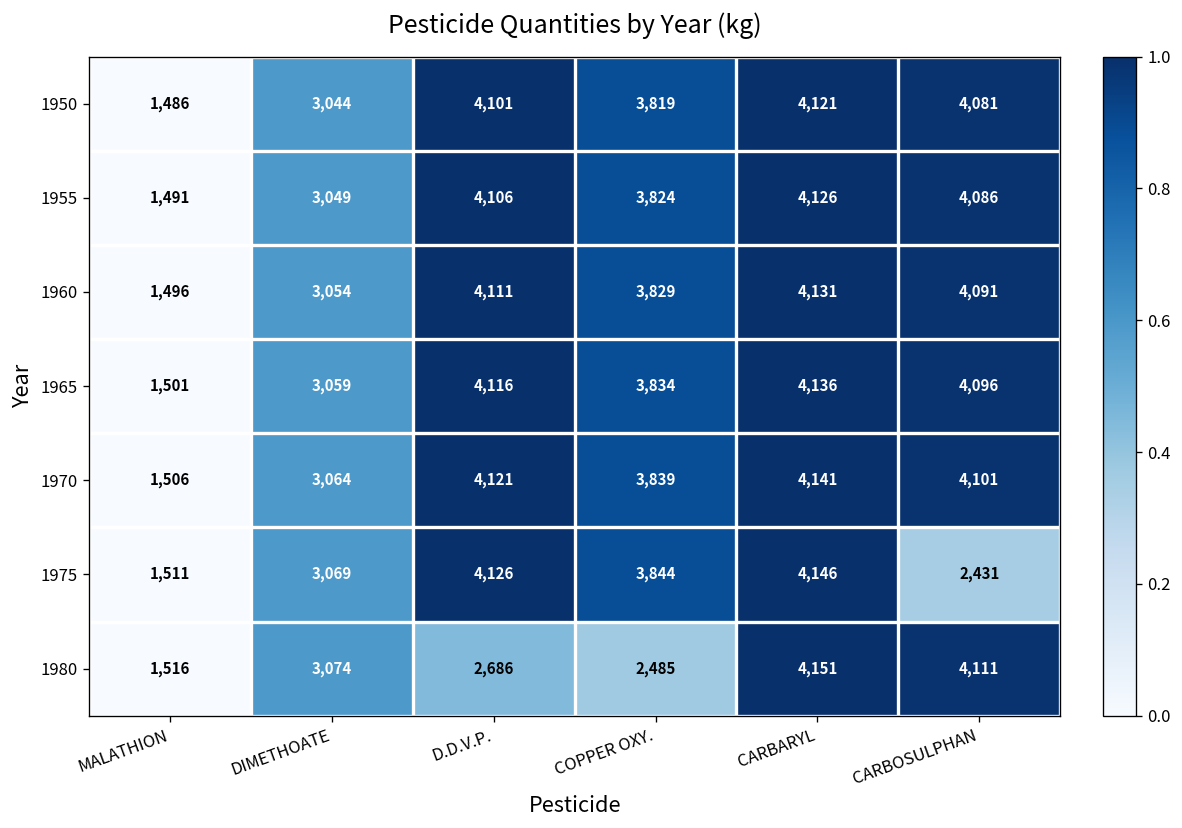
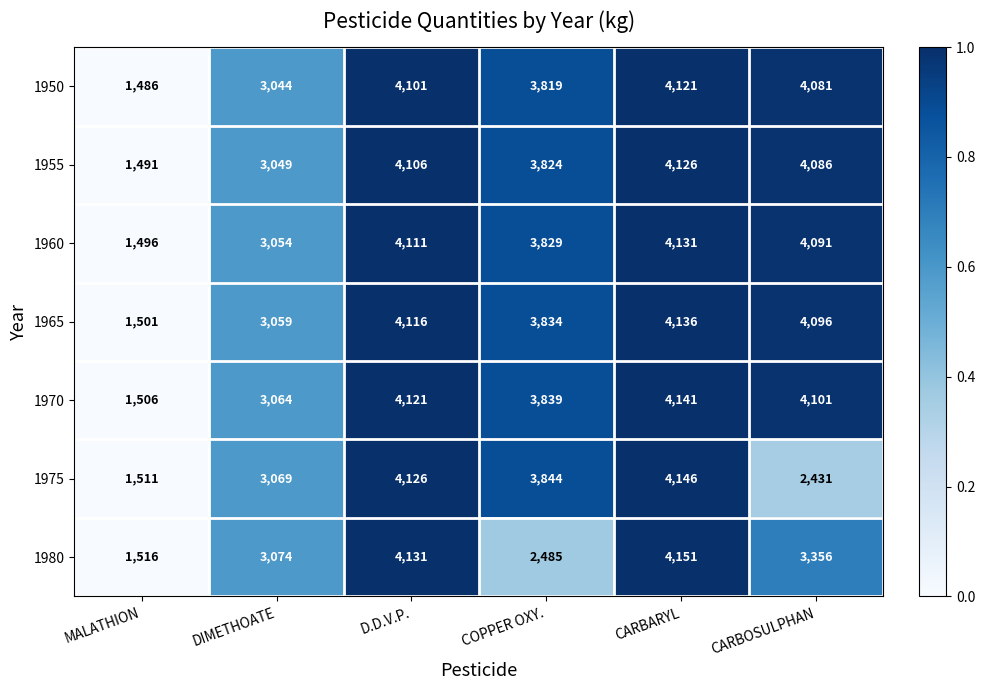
  {
    "1950": {
      "MALATHION": "1,486",
      "DIMETHOATE": "3,044",
      "D.D.V.P.": "4,101",
      "COPPER OXY.": "3,819",
      "CARBARYL": "4,121",
      "CARBOSULPHAN": "4,081"
    },
    "1955": {
      "MALATHION": "1,491",
      "DIMETHOATE": "3,049",
      "D.D.V.P.": "4,106",
      "COPPER OXY.": "3,824",
      "CARBARYL": "4,126",
      "CARBOSULPHAN": "4,086"
    },
    "1960": {
      "MALATHION": "1,496",
      "DIMETHOATE": "3,054",
      "D.D.V.P.": "4,111",
      "COPPER OXY.": "3,829",
      "CARBARYL": "4,131",
      "CARBOSULPHAN": "4,091"
    },
    "1965": {
      "MALATHION": "1,501",
      "DIMETHOATE": "3,059",
      "D.D.V.P.": "4,116",
      "COPPER OXY.": "3,834",
      "CARBARYL": "4,136",
      "CARBOSULPHAN": "4,096"
    },
    "1970": {
      "MALATHION": "1,506",
      "DIMETHOATE": "3,064",
      "D.D.V.P.": "4,121",
      "COPPER OXY.": "3,839",
      "CARBARYL": "4,141",
      "CARBOSULPHAN": "4,101"
    },
    "1975": {
      "MALATHION": "1,511",
      "DIMETHOATE": "3,069",
      "D.D.V.P.": "4,126",
      "COPPER OXY.": "3,844",
      "CARBARYL": "4,146",
      "CARBOSULPHAN": "2,431"
    },
    "1980": {
      "MALATHION": "1,516",
      "DIMETHOATE": "3,074",
-     "D.D.V.P.": "2,686",
+     "D.D.V.P.": "4,131",
      "COPPER OXY.": "2,485",
      "CARBARYL": "4,151",
-     "CARBOSULPHAN": "4,111"
+     "CARBOSULPHAN": "3,356"
    }
  }
